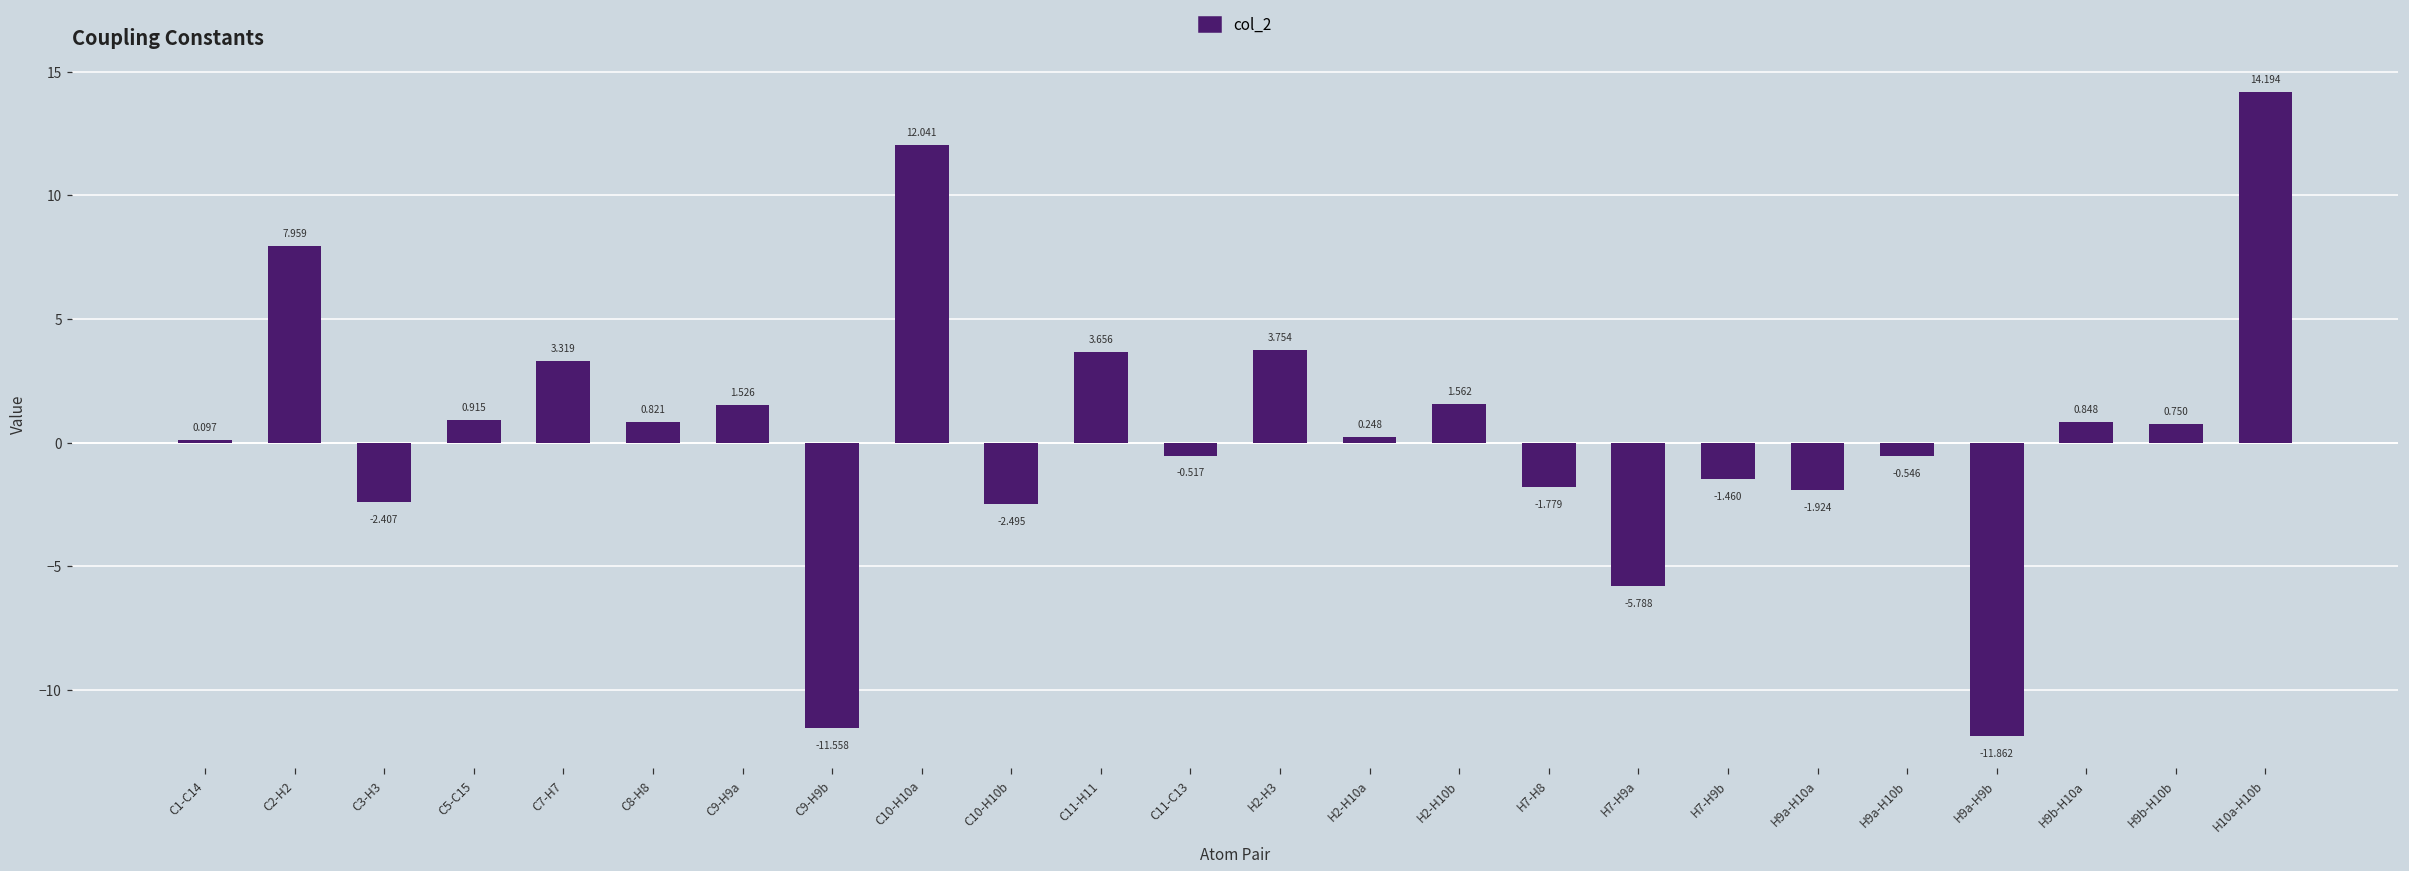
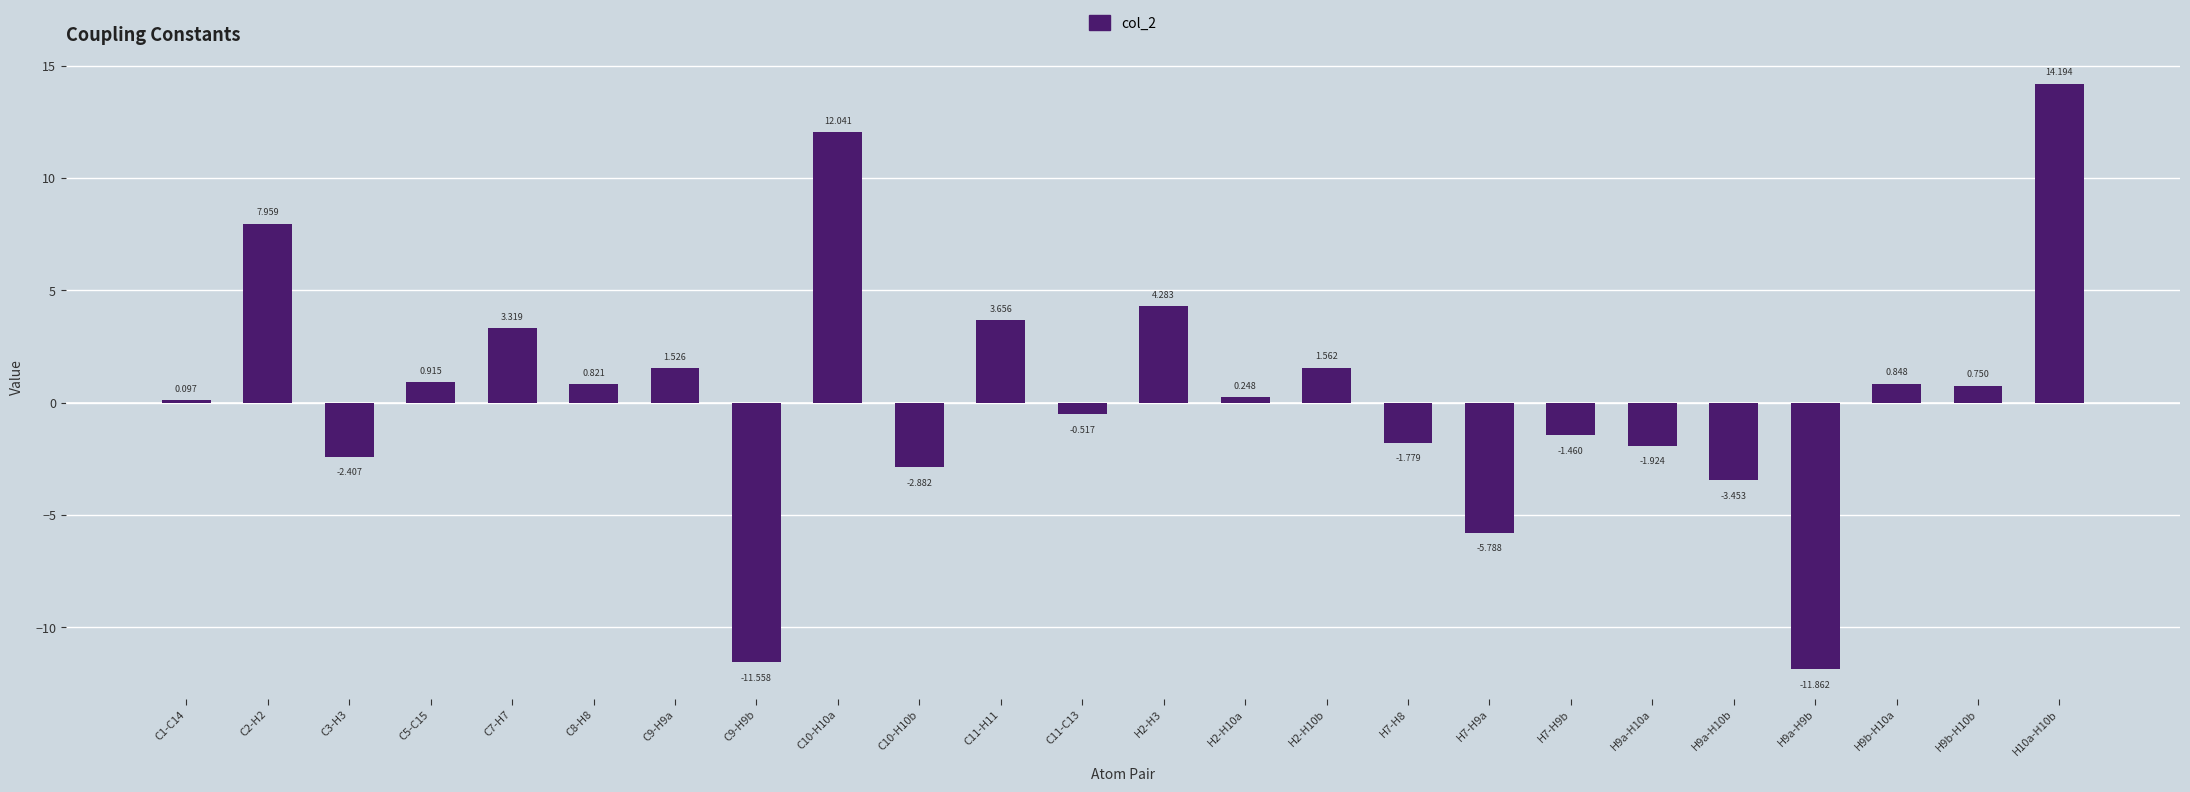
  {
    "C1-C14": 0.097,
    "C2-H2": 7.959,
    "C3-H3": -2.407,
    "C5-C15": 0.915,
    "C7-H7": 3.319,
    "C8-H8": 0.821,
    "C9-H9a": 1.526,
    "C9-H9b": -11.558,
    "C10-H10a": 12.041,
-   "C10-H10b": -2.495,
+   "C10-H10b": -2.882,
    "C11-H11": 3.656,
    "C11-C13": -0.517,
-   "H2-H3": 3.754,
+   "H2-H3": 4.283,
    "H2-H10a": 0.248,
    "H2-H10b": 1.562,
    "H7-H8": -1.779,
    "H7-H9a": -5.788,
    "H7-H9b": -1.460,
    "H9a-H10a": -1.924,
-   "H9a-H10b": -0.546,
+   "H9a-H10b": -3.453,
    "H9a-H9b": -11.862,
    "H9b-H10a": 0.848,
    "H9b-H10b": 0.750,
    "H10a-H10b": 14.194
  }
